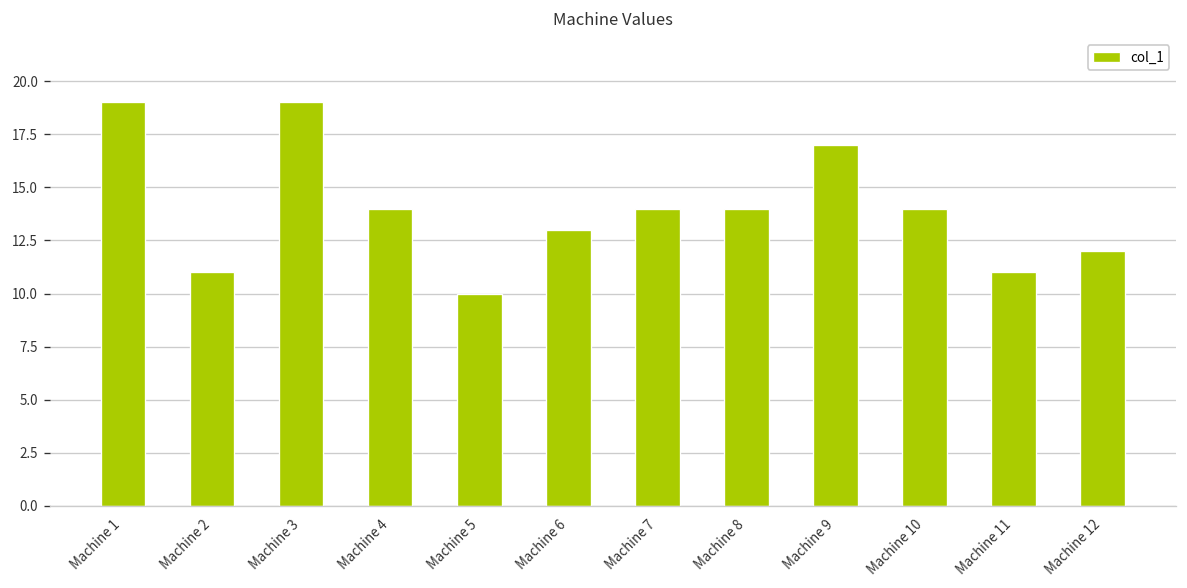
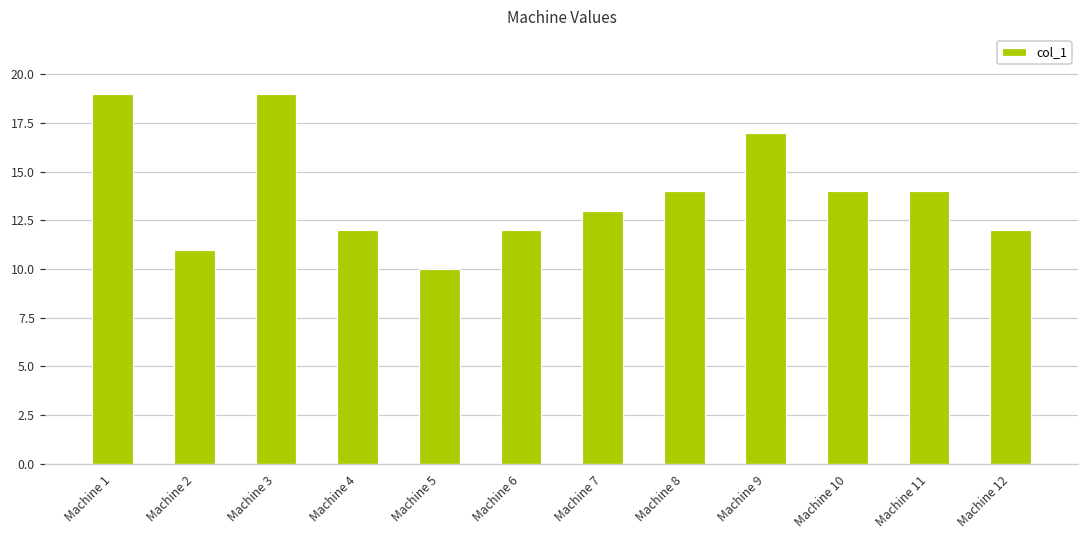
  {
    "Machine 1": 19,
    "Machine 2": 11,
    "Machine 3": 19,
-   "Machine 4": 14,
+   "Machine 4": 12,
    "Machine 5": 10,
-   "Machine 6": 13,
-   "Machine 7": 14,
+   "Machine 6": 12,
+   "Machine 7": 13,
    "Machine 8": 14,
    "Machine 9": 17,
    "Machine 10": 14,
-   "Machine 11": 11,
+   "Machine 11": 14,
    "Machine 12": 12
  }
